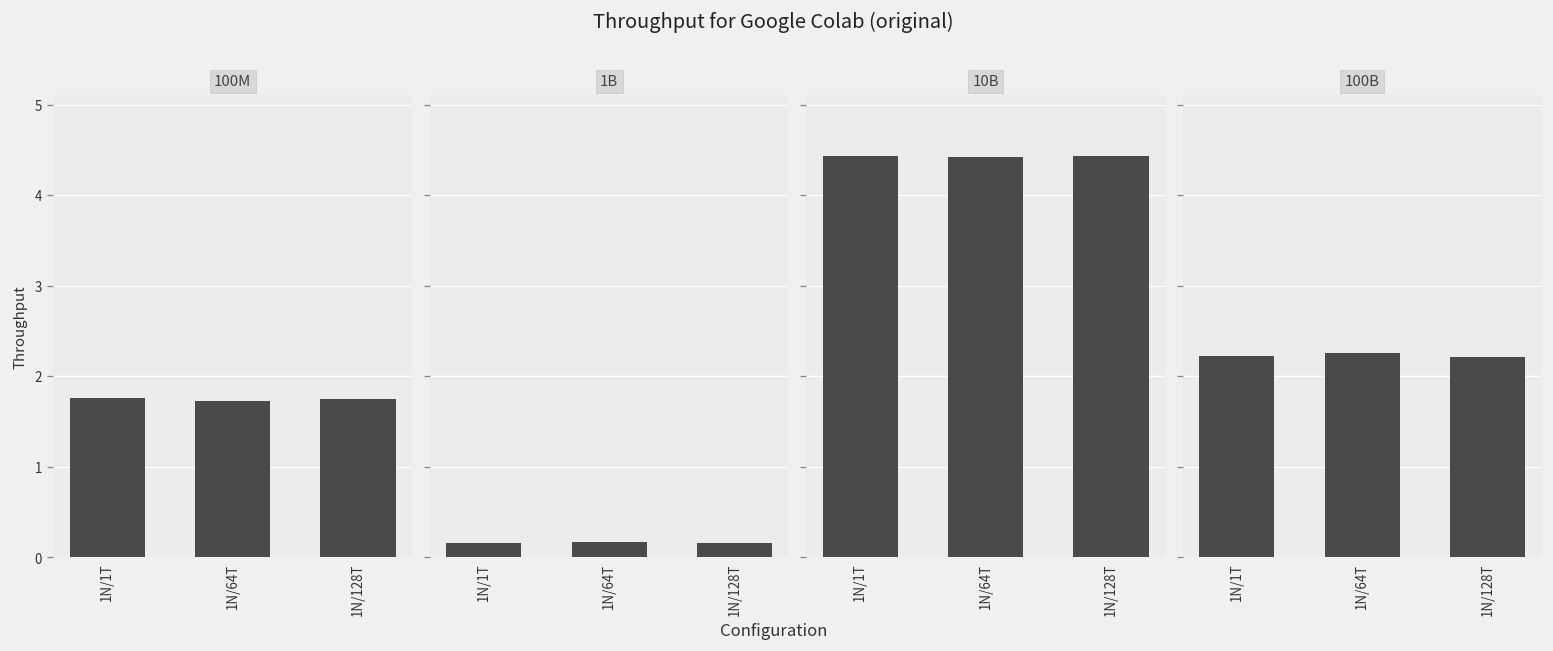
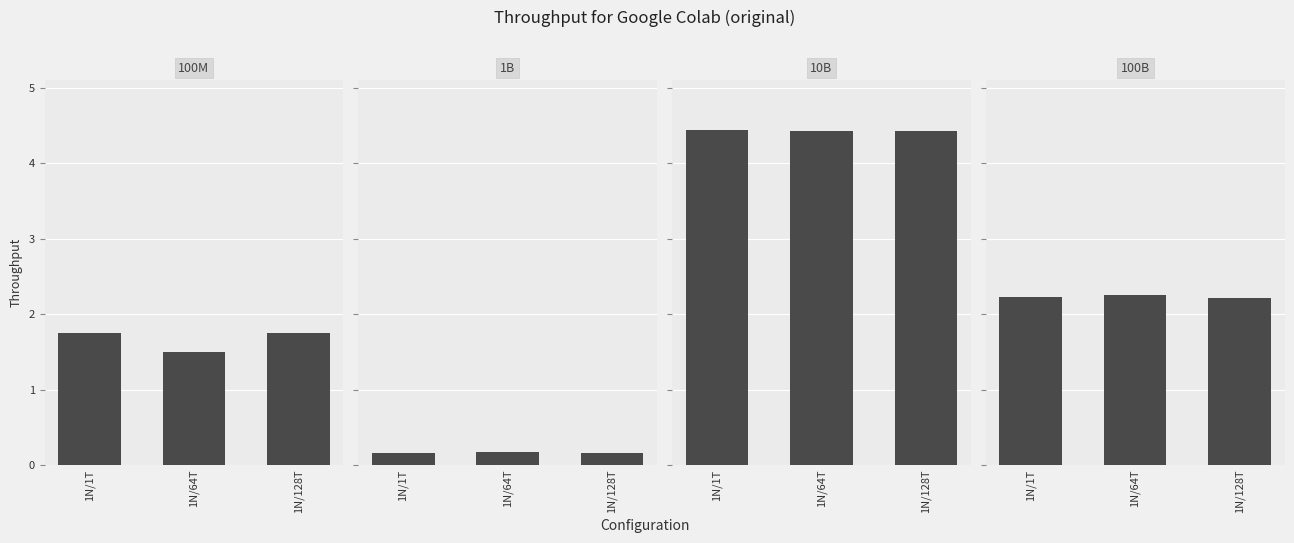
  {
    "100M": {
      "1N/1T": 1.8,
-     "1N/64T": 1.7,
+     "1N/64T": 1.5,
      "1N/128T": 1.8
    }
  }
